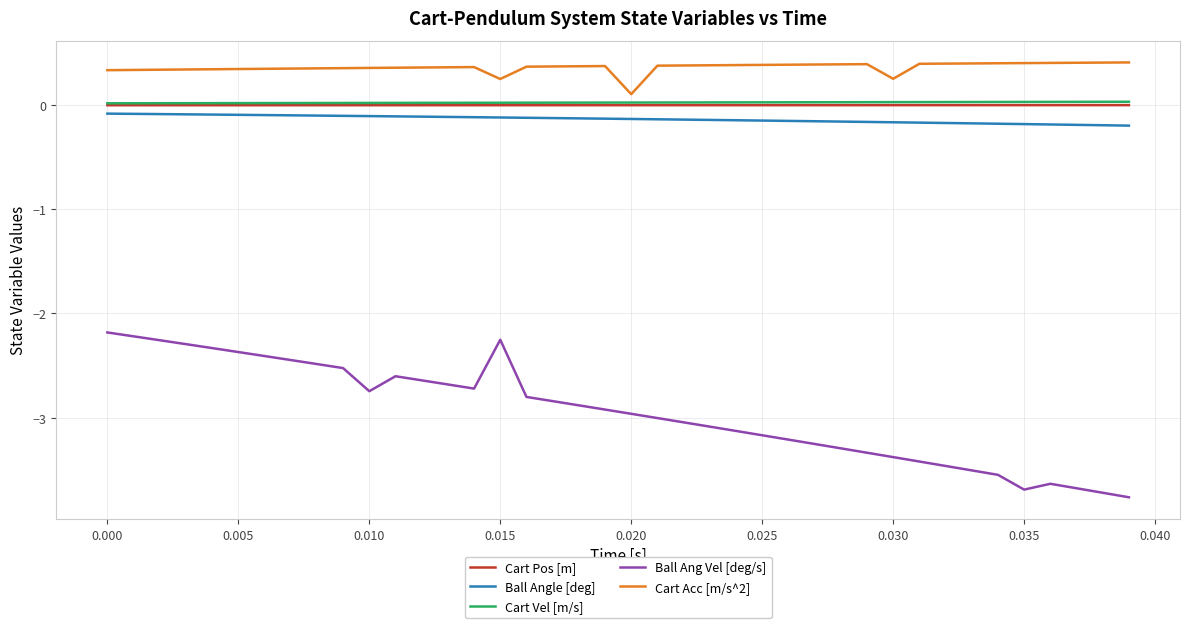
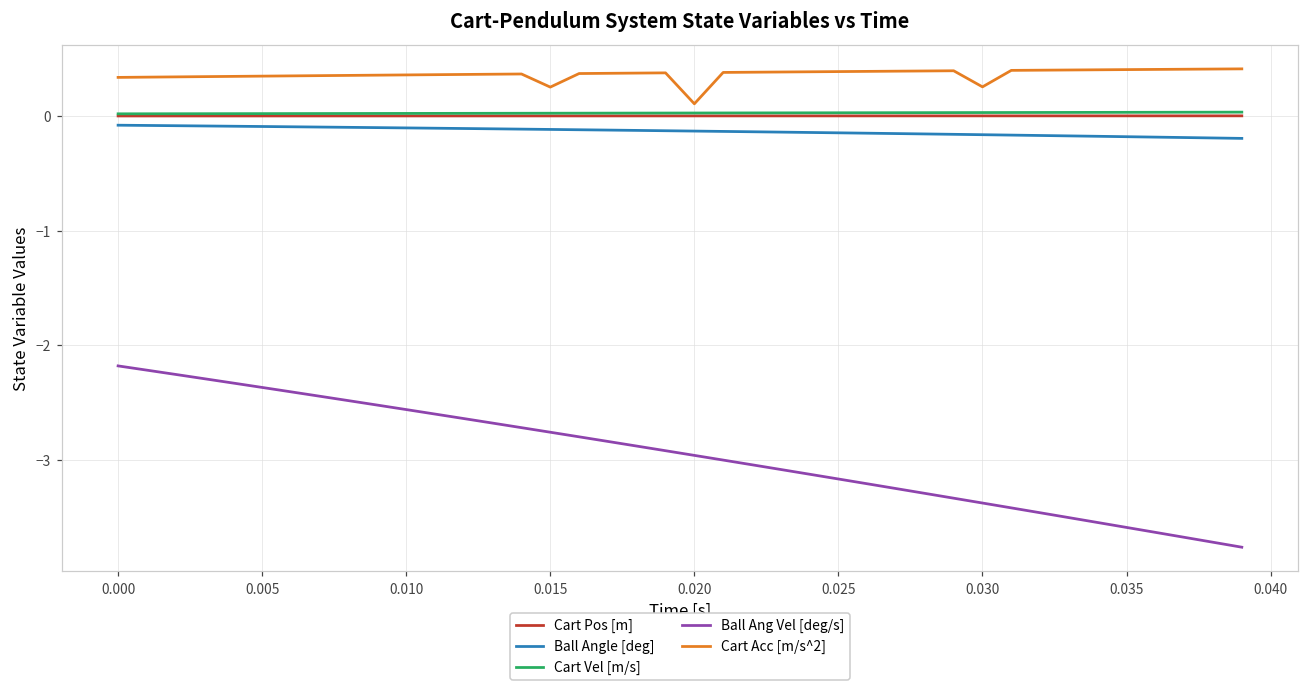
  {
    "Cart Pos [m]": {
      "0.020": 0.00,
      "0.025": 0.00,
      "0.030": 0.00,
      "0.035": 0.00
    },
    "Ball Angle [deg]": {
      "0.000": -0.08,
      "0.005": -0.09,
      "0.010": -0.10,
      "0.015": -0.12,
      "0.020": -0.13,
      "0.025": -0.15,
      "0.030": -0.16,
      "0.035": -0.18
    },
    "Cart Vel [m/s]": {
      "0.020": 0.03,
      "0.025": 0.03,
      "0.030": 0.03,
      "0.035": 0.03
    },
    "Ball Ang Vel [deg/s]": {
      "0.000": -2.18,
      "0.005": -2.37,
-     "0.010": -2.75,
-     "0.015": -2.25,
+     "0.010": -2.56,
+     "0.015": -2.76,
      "0.020": -2.96,
      "0.025": -3.17,
      "0.030": -3.38,
-     "0.035": -3.69
+     "0.035": -3.59
    },
    "Cart Acc [m/s^2]": {
      "0.000": 0.34,
      "0.005": 0.35,
      "0.010": 0.36,
      "0.015": 0.25,
      "0.020": 0.11,
      "0.025": 0.39,
      "0.030": 0.25,
      "0.035": 0.41
    }
  }
